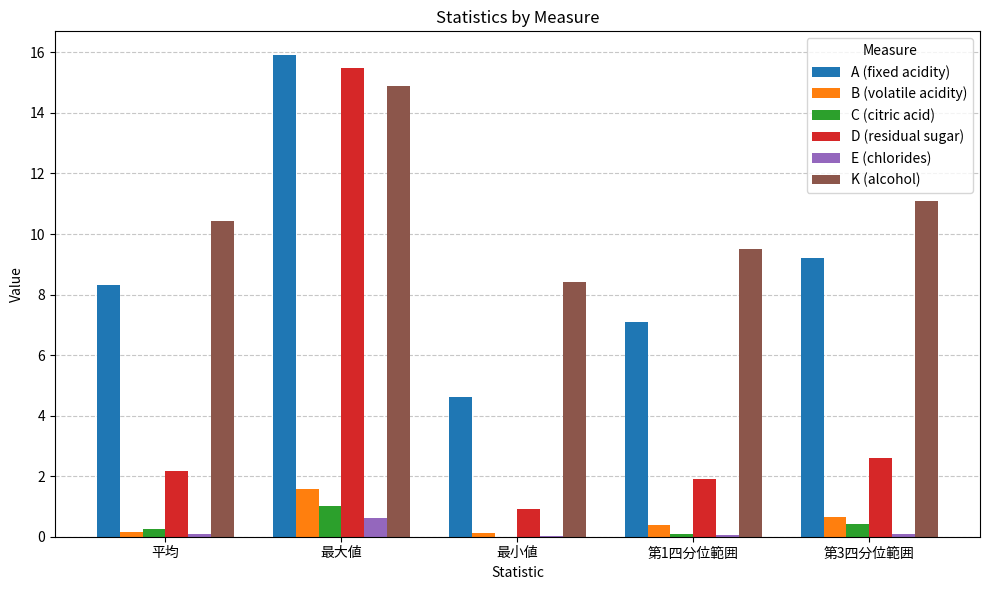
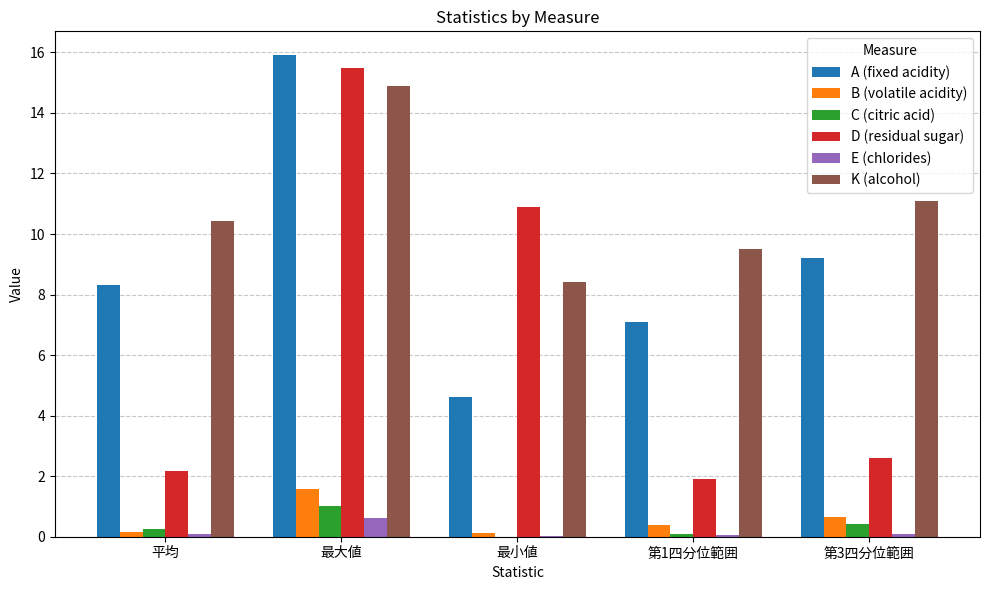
  {
    "A (fixed acidity)": {
      "平均": 8.3,
      "最大値": 15.9,
      "最小値": 4.6,
      "第1四分位範囲": 7.1,
      "第3四分位範囲": 9.2
    },
    "B (volatile acidity)": {
      "平均": 0.1,
      "最大値": 1.6,
      "最小値": 0.1,
      "第1四分位範囲": 0.4,
      "第3四分位範囲": 0.6
    },
    "C (citric acid)": {
      "平均": 0.3,
      "最大値": 1.0,
      "最小値": 0.0,
      "第1四分位範囲": 0.1,
      "第3四分位範囲": 0.4
    },
    "D (residual sugar)": {
      "平均": 2.2,
      "最大値": 15.5,
-     "最小値": 0.9,
+     "最小値": 10.9,
      "第1四分位範囲": 1.9,
      "第3四分位範囲": 2.6
    },
    "E (chlorides)": {
      "平均": 0.1,
      "最大値": 0.6,
      "第3四分位範囲": 0.1
    },
    "K (alcohol)": {
      "平均": 10.4,
      "最大値": 14.9,
      "最小値": 8.4,
      "第1四分位範囲": 9.5,
      "第3四分位範囲": 11.1
    }
  }
